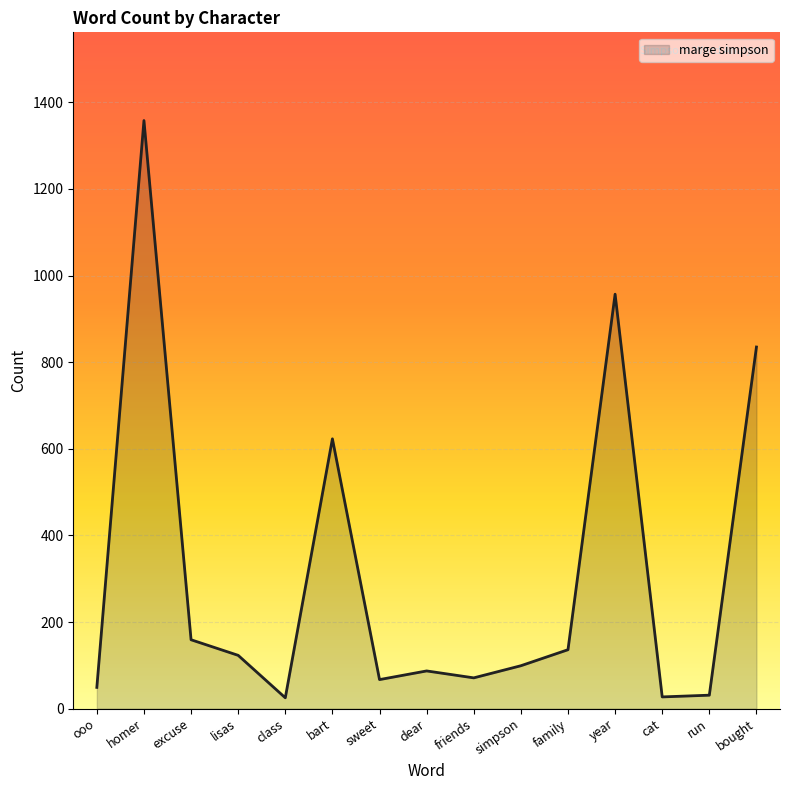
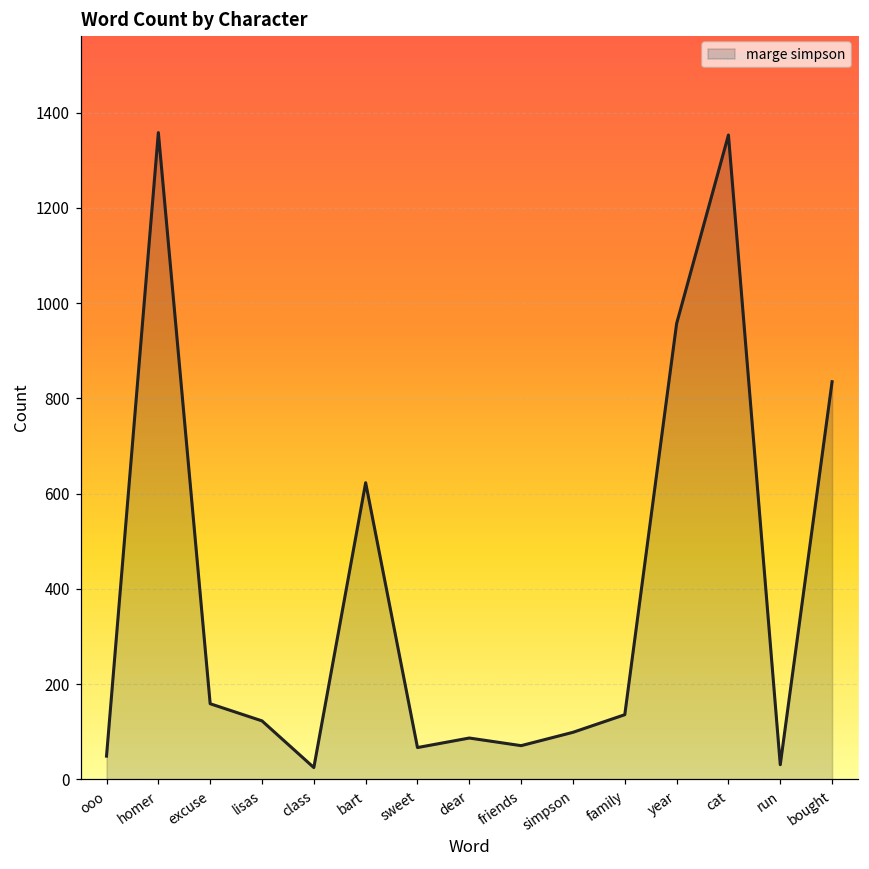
  {
    "ooo": 50,
    "homer": 1360,
    "excuse": 160,
    "lisas": 120,
    "class": 30,
    "bart": 620,
    "sweet": 70,
    "dear": 90,
    "friends": 70,
    "simpson": 100,
    "family": 140,
    "year": 960,
-   "cat": 30,
+   "cat": 1350,
    "run": 30,
    "bought": 840
  }
